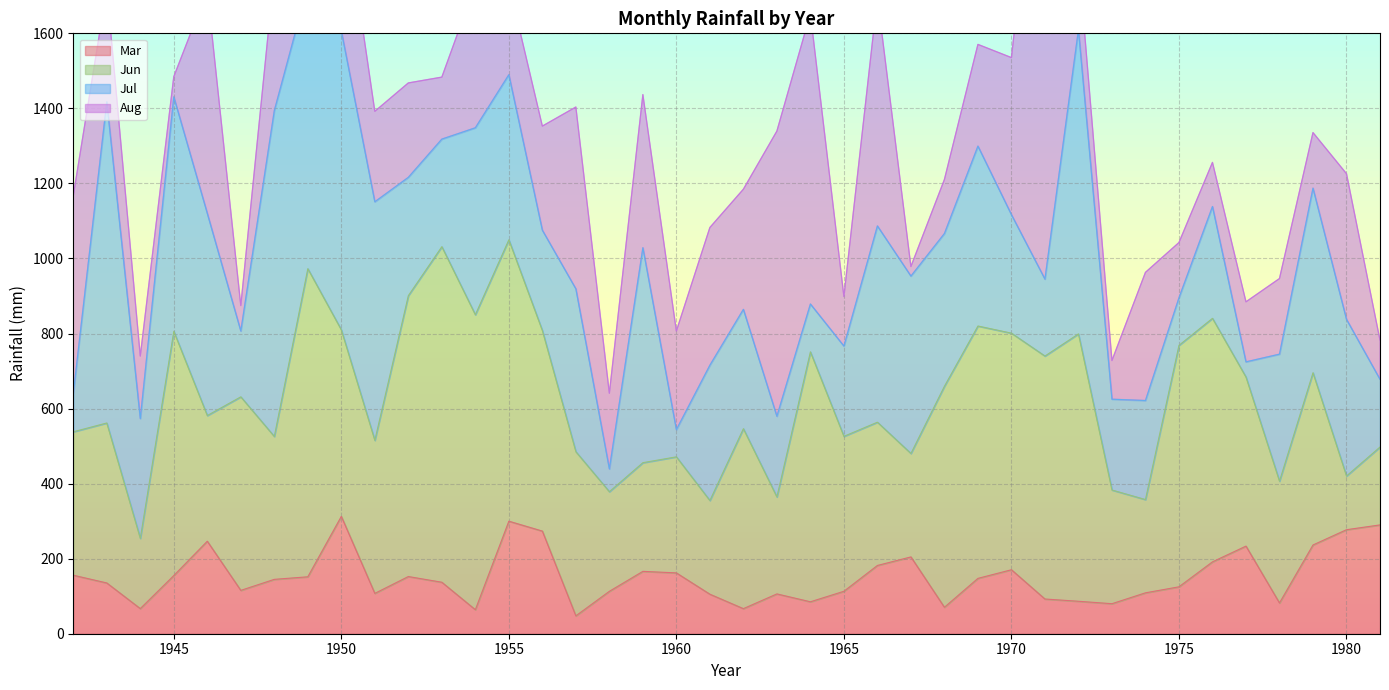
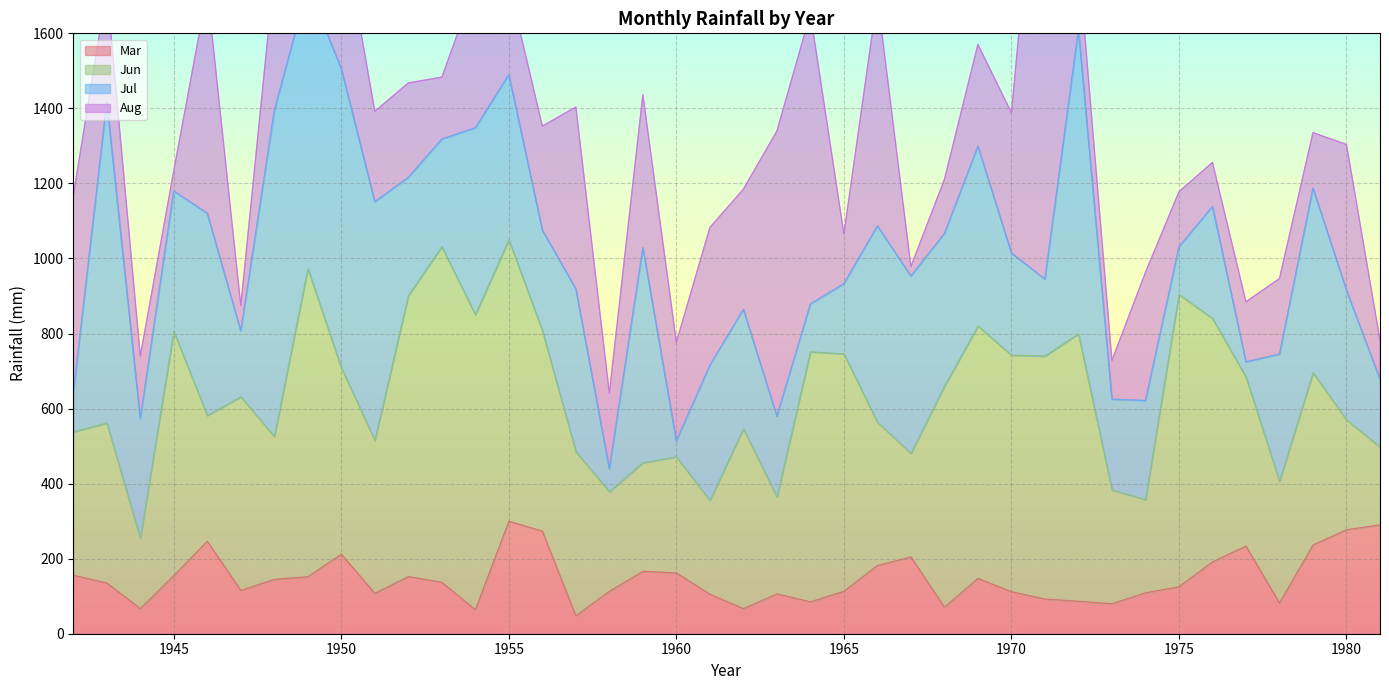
  {
    "Mar": {
      "1945": 160,
-     "1950": 310,
+     "1950": 210,
      "1955": 300,
      "1960": 160,
      "1965": 110,
-     "1970": 170,
+     "1970": 110,
      "1975": 130,
      "1980": 280
    },
    "Jun": {
      "1945": 650,
      "1950": 500,
      "1955": 750,
      "1960": 310,
-     "1965": 410,
+     "1965": 630,
      "1970": 630,
-     "1975": 640,
-     "1980": 140
+     "1975": 780,
+     "1980": 290
    },
    "Jul": {
-     "1945": 630,
+     "1945": 370,
      "1955": 440,
-     "1960": 70,
-     "1965": 240,
-     "1970": 320,
+     "1960": 40,
+     "1965": 190,
+     "1970": 270,
      "1975": 130,
-     "1980": 420
+     "1980": 350
    },
    "Aug": {
      "1945": 50,
      "1960": 260,
      "1965": 130,
-     "1970": 420,
+     "1970": 370,
      "1975": 150,
      "1980": 390
    }
  }
